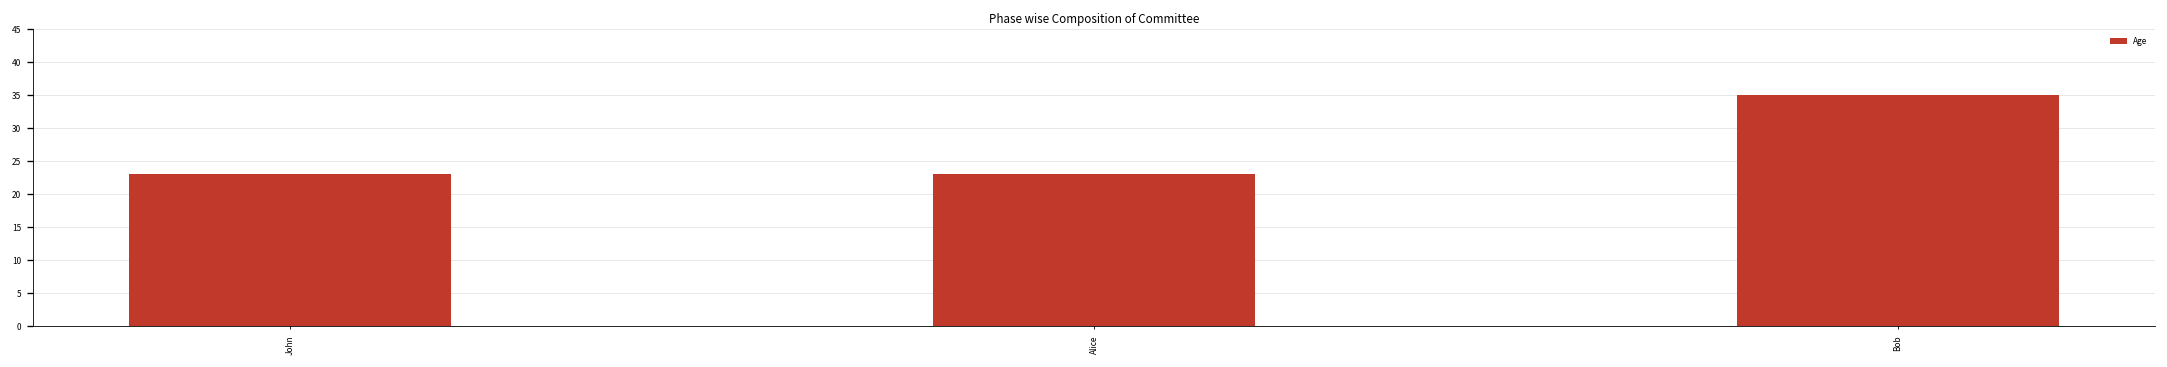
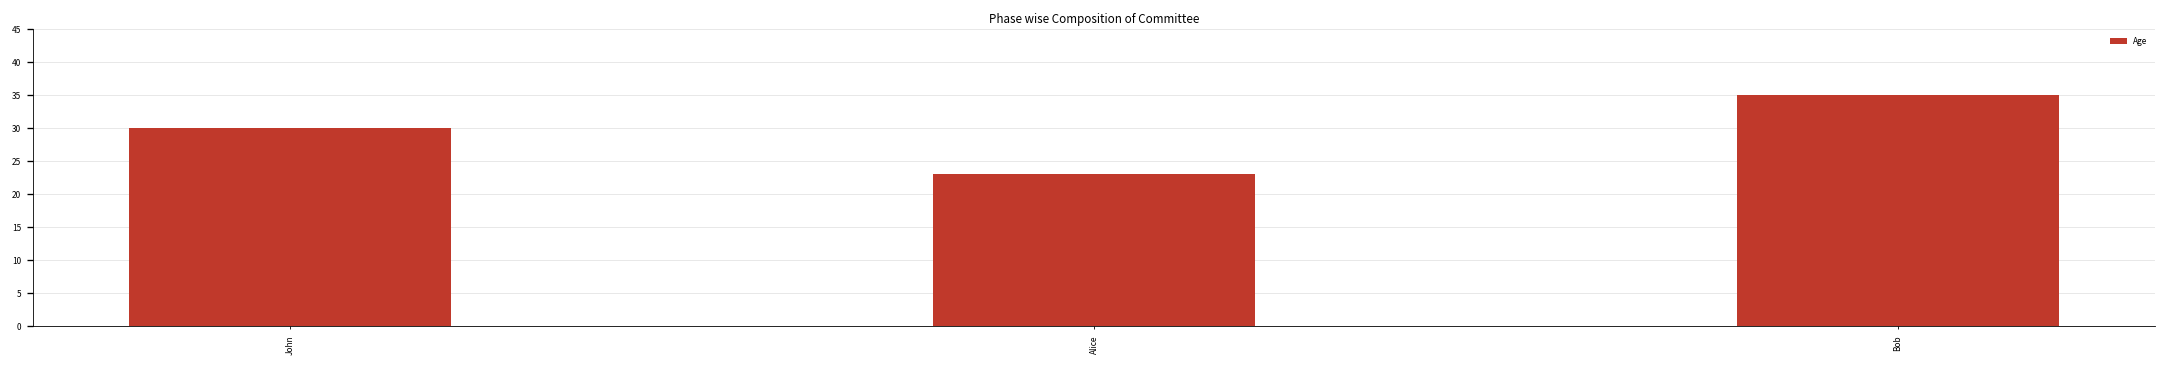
  {
-   "John": 23,
+   "John": 30,
    "Alice": 23,
    "Bob": 35
  }
